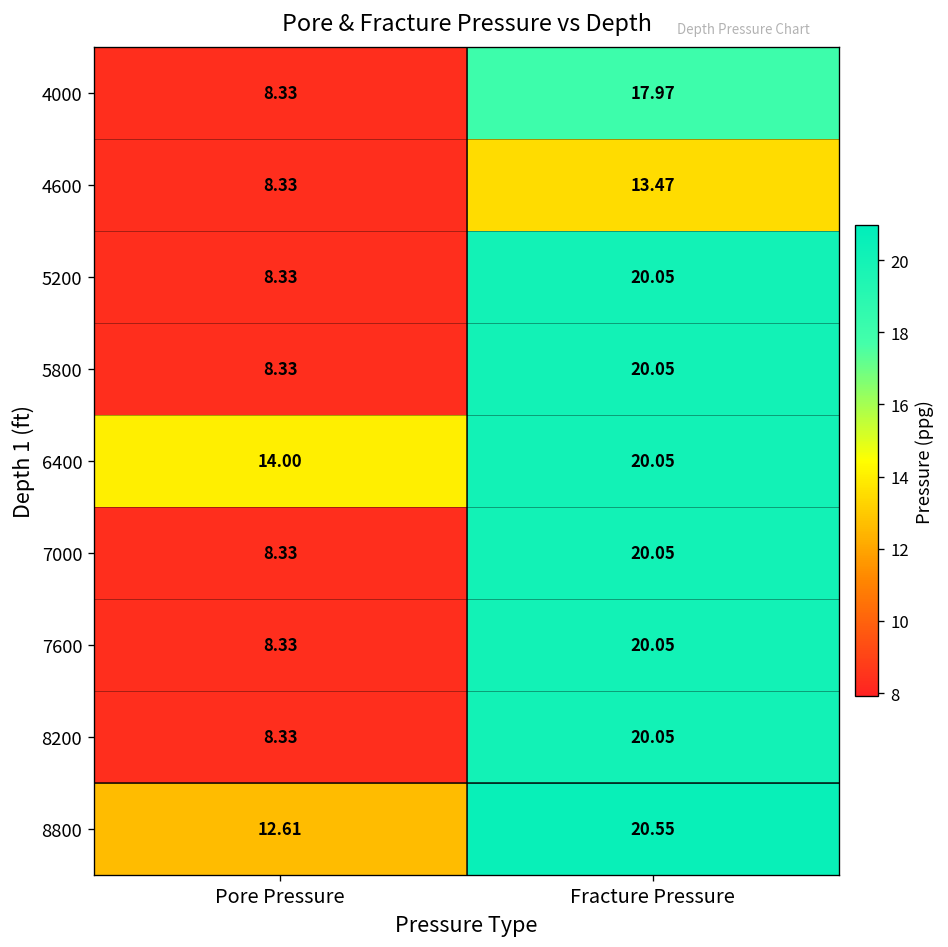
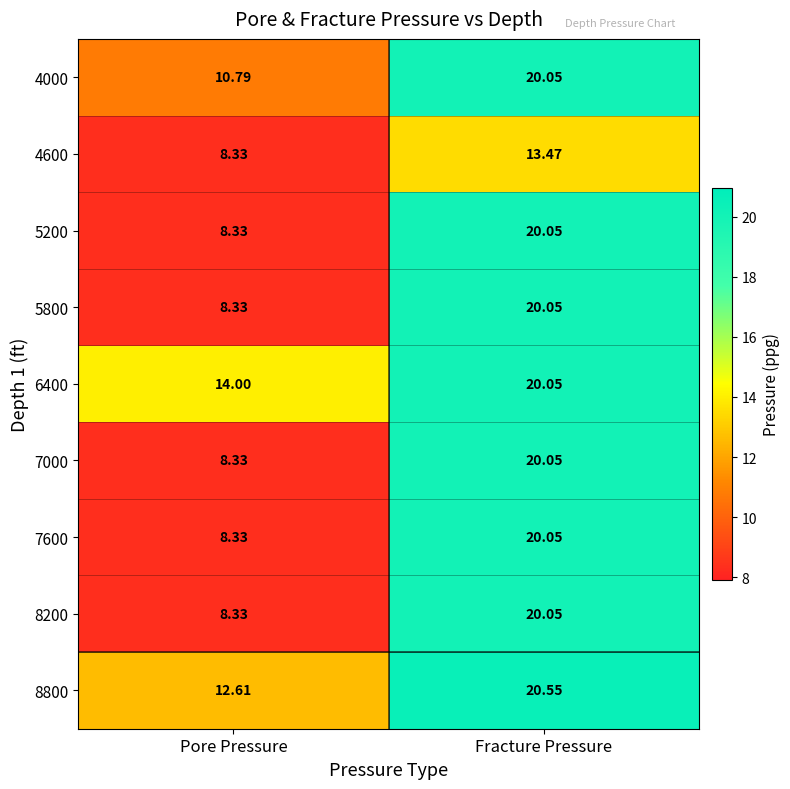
  {
    "4000": {
-     "Pore Pressure": 8.33,
-     "Fracture Pressure": 17.97
+     "Pore Pressure": 10.79,
+     "Fracture Pressure": 20.05
    },
    "4600": {
      "Pore Pressure": 8.33,
      "Fracture Pressure": 13.47
    },
    "5200": {
      "Pore Pressure": 8.33,
      "Fracture Pressure": 20.05
    },
    "5800": {
      "Pore Pressure": 8.33,
      "Fracture Pressure": 20.05
    },
    "6400": {
      "Pore Pressure": 14.00,
      "Fracture Pressure": 20.05
    },
    "7000": {
      "Pore Pressure": 8.33,
      "Fracture Pressure": 20.05
    },
    "7600": {
      "Pore Pressure": 8.33,
      "Fracture Pressure": 20.05
    },
    "8200": {
      "Pore Pressure": 8.33,
      "Fracture Pressure": 20.05
    },
    "8800": {
      "Pore Pressure": 12.61,
      "Fracture Pressure": 20.55
    }
  }
